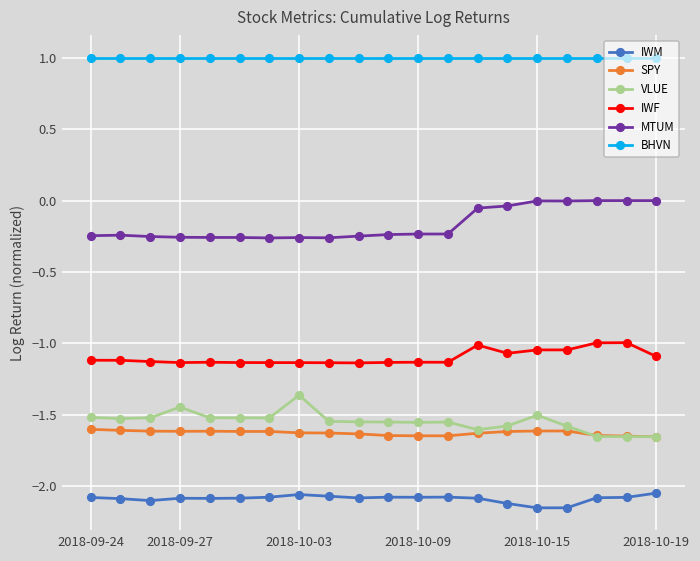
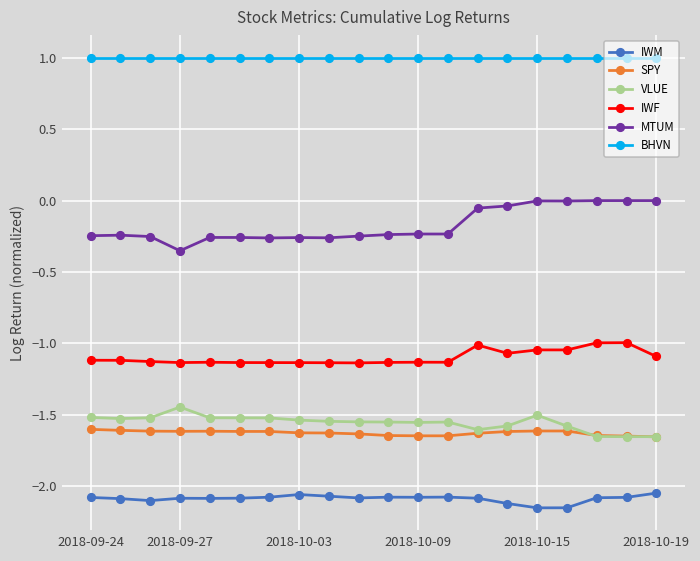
  {
    "IWM": {
      "2018-09-24": -2.08,
      "2018-09-27": -2.08,
      "2018-10-03": -2.06,
      "2018-10-09": -2.08,
      "2018-10-15": -2.15,
      "2018-10-19": -2.05
    },
    "SPY": {
      "2018-09-24": -1.60,
      "2018-09-27": -1.62,
      "2018-10-03": -1.63,
      "2018-10-09": -1.65,
      "2018-10-15": -1.61
    },
    "VLUE": {
      "2018-09-24": -1.52,
      "2018-09-27": -1.45,
-     "2018-10-03": -1.36,
+     "2018-10-03": -1.54,
      "2018-10-09": -1.55,
      "2018-10-15": -1.50
    },
    "IWF": {
      "2018-09-24": -1.12,
      "2018-09-27": -1.13,
      "2018-10-03": -1.13,
      "2018-10-09": -1.13,
      "2018-10-15": -1.05,
      "2018-10-19": -1.09
    },
    "MTUM": {
      "2018-09-24": -0.25,
-     "2018-09-27": -0.26,
+     "2018-09-27": -0.35,
      "2018-10-03": -0.26,
      "2018-10-09": -0.23,
      "2018-10-15": 0.00,
      "2018-10-19": 0.00
    },
    "BHVN": {
      "2018-09-24": 1.00,
      "2018-09-27": 1.00,
      "2018-10-03": 1.00,
      "2018-10-09": 1.00,
      "2018-10-15": 1.00
    }
  }
